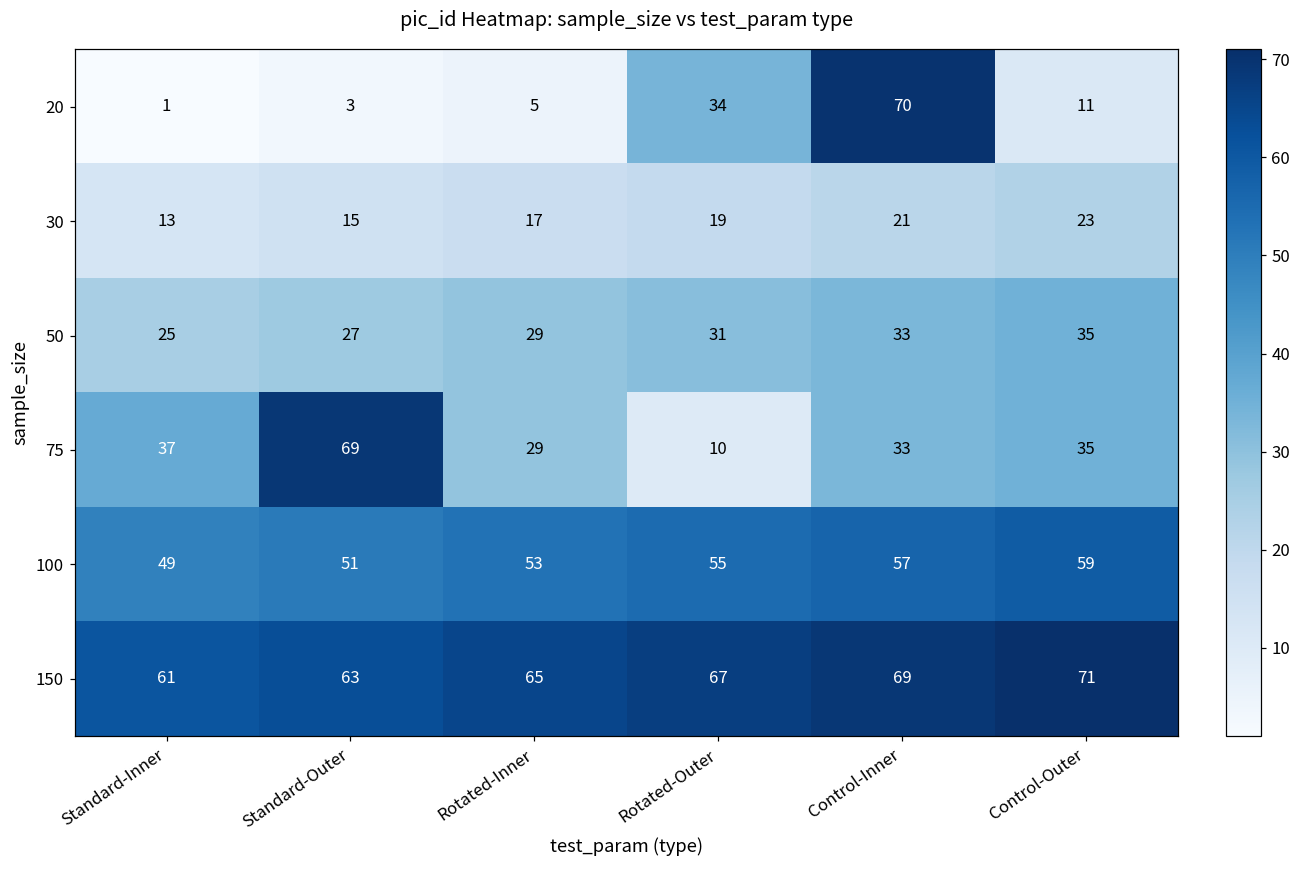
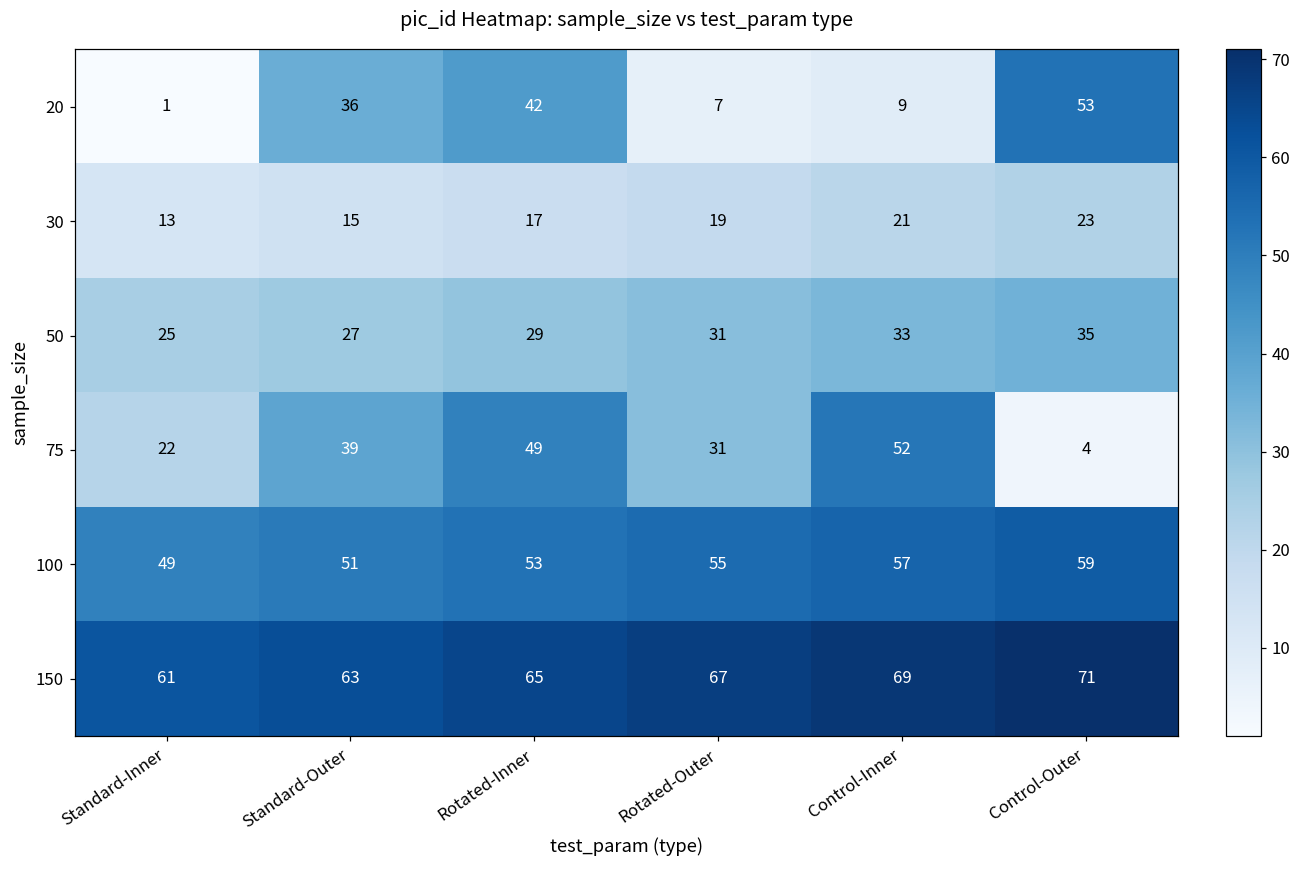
  {
    "20": {
      "Standard-Inner": 1,
-     "Standard-Outer": 3,
-     "Rotated-Inner": 5,
-     "Rotated-Outer": 34,
-     "Control-Inner": 70,
-     "Control-Outer": 11
+     "Standard-Outer": 36,
+     "Rotated-Inner": 42,
+     "Rotated-Outer": 7,
+     "Control-Inner": 9,
+     "Control-Outer": 53
    },
    "30": {
      "Standard-Inner": 13,
      "Standard-Outer": 15,
      "Rotated-Inner": 17,
      "Rotated-Outer": 19,
      "Control-Inner": 21,
      "Control-Outer": 23
    },
    "50": {
      "Standard-Inner": 25,
      "Standard-Outer": 27,
      "Rotated-Inner": 29,
      "Rotated-Outer": 31,
      "Control-Inner": 33,
      "Control-Outer": 35
    },
    "75": {
-     "Standard-Inner": 37,
-     "Standard-Outer": 69,
-     "Rotated-Inner": 29,
-     "Rotated-Outer": 10,
-     "Control-Inner": 33,
-     "Control-Outer": 35
+     "Standard-Inner": 22,
+     "Standard-Outer": 39,
+     "Rotated-Inner": 49,
+     "Rotated-Outer": 31,
+     "Control-Inner": 52,
+     "Control-Outer": 4
    },
    "100": {
      "Standard-Inner": 49,
      "Standard-Outer": 51,
      "Rotated-Inner": 53,
      "Rotated-Outer": 55,
      "Control-Inner": 57,
      "Control-Outer": 59
    },
    "150": {
      "Standard-Inner": 61,
      "Standard-Outer": 63,
      "Rotated-Inner": 65,
      "Rotated-Outer": 67,
      "Control-Inner": 69,
      "Control-Outer": 71
    }
  }
